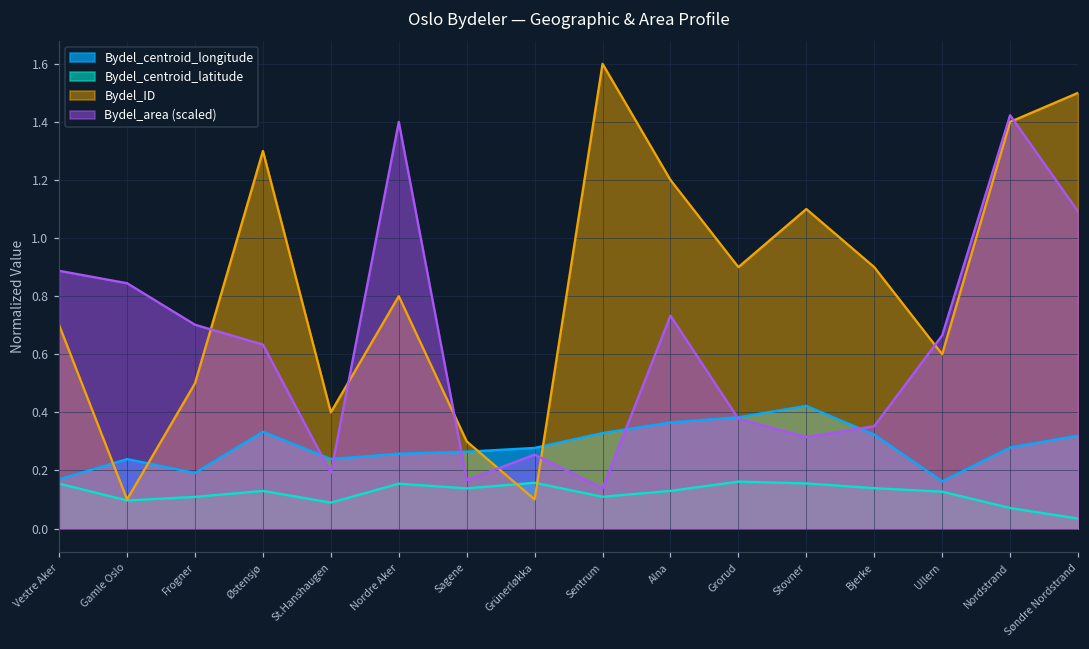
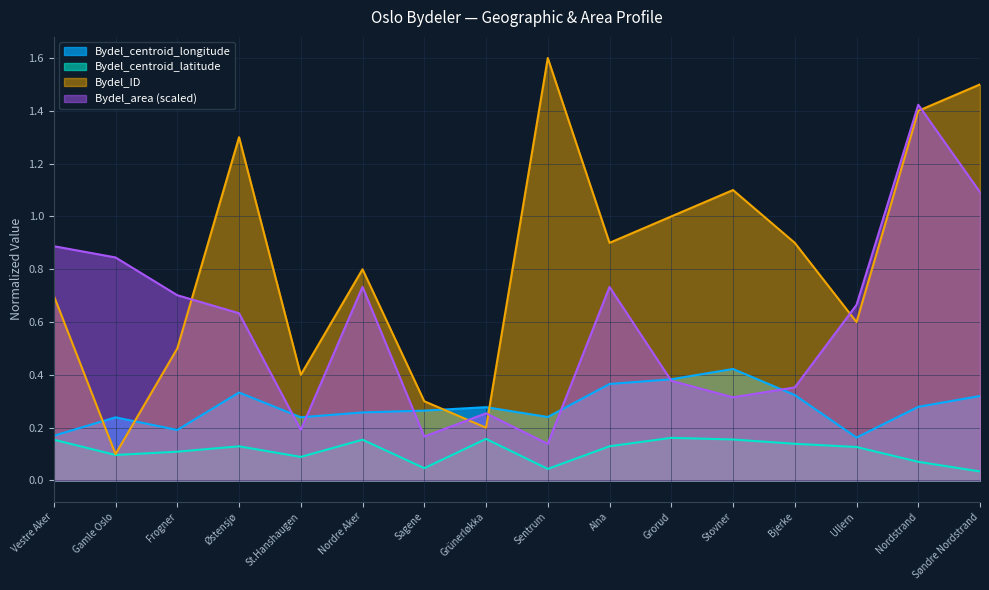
  {
    "Bydel_centroid_longitude": {
      "Vestre Aker": 0.17,
      "Gamle Oslo": 0.24,
      "Frogner": 0.19,
      "Østensjø": 0.33,
      "St.Hanshaugen": 0.24,
      "Nordre Aker": 0.26,
      "Sagene": 0.26,
      "Grünerløkka": 0.28,
-     "Sentrum": 0.33,
+     "Sentrum": 0.24,
      "Alna": 0.37,
      "Stovner": 0.42,
      "Bjerke": 0.32,
      "Ullern": 0.16,
      "Nordstrand": 0.28,
      "Søndre Nordstrand": 0.32
    },
    "Bydel_centroid_latitude": {
      "Vestre Aker": 0.15,
      "Frogner": 0.11,
      "Østensjø": 0.13,
      "St.Hanshaugen": 0.09,
      "Nordre Aker": 0.15,
-     "Sagene": 0.14,
+     "Sagene": 0.05,
      "Grünerløkka": 0.16,
-     "Sentrum": 0.11,
+     "Sentrum": 0.04,
      "Alna": 0.13,
      "Grorud": 0.16,
      "Stovner": 0.16,
      "Bjerke": 0.14,
      "Ullern": 0.13,
      "Nordstrand": 0.07,
      "Søndre Nordstrand": 0.03
    },
    "Bydel_ID": {
      "Vestre Aker": 0.70,
      "Frogner": 0.50,
      "Østensjø": 1.30,
      "St.Hanshaugen": 0.40,
      "Nordre Aker": 0.80,
      "Sagene": 0.30,
-     "Grünerløkka": 0.10,
+     "Grünerløkka": 0.20,
      "Sentrum": 1.60,
-     "Alna": 1.20,
-     "Grorud": 0.90,
+     "Alna": 0.90,
+     "Grorud": 1.00,
      "Stovner": 1.10,
      "Bjerke": 0.90,
      "Ullern": 0.60,
      "Nordstrand": 1.40,
      "Søndre Nordstrand": 1.50
    },
    "Bydel_area (scaled)": {
      "Vestre Aker": 0.89,
      "Gamle Oslo": 0.84,
      "Frogner": 0.70,
      "Østensjø": 0.63,
      "St.Hanshaugen": 0.19,
-     "Nordre Aker": 1.40,
+     "Nordre Aker": 0.73,
      "Sagene": 0.17,
      "Grünerløkka": 0.25,
      "Sentrum": 0.14,
      "Alna": 0.73,
      "Stovner": 0.32,
      "Bjerke": 0.35,
      "Ullern": 0.67,
      "Nordstrand": 1.42,
      "Søndre Nordstrand": 1.09
    }
  }
